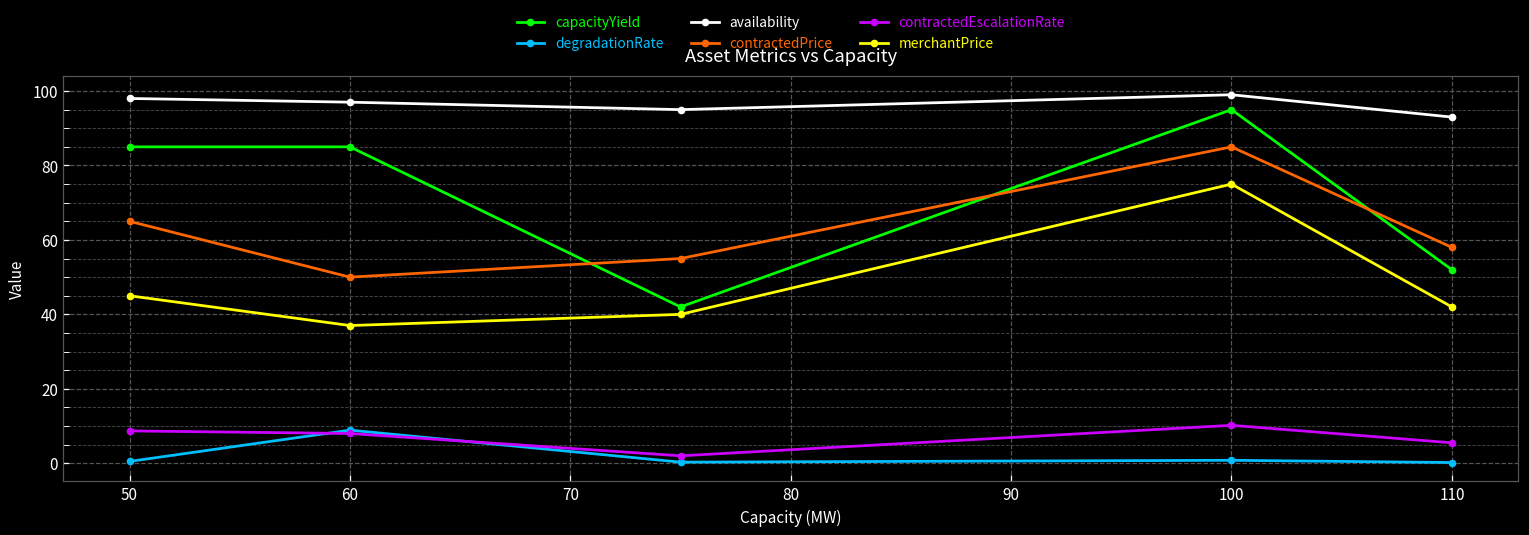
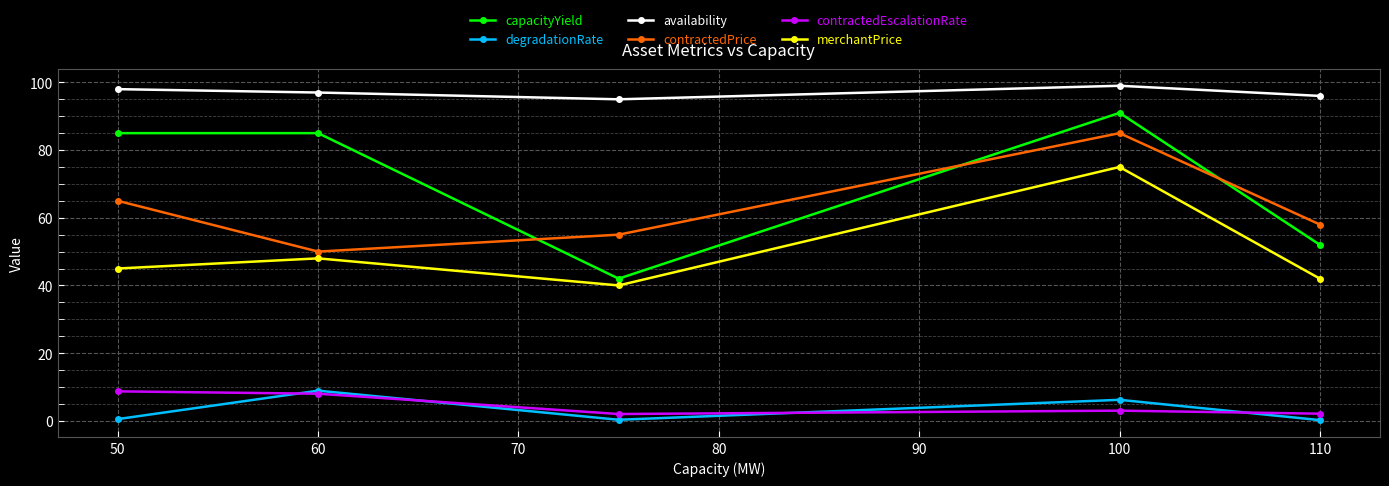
  {
    "capacityYield": {
      "50": 85,
      "60": 85,
-     "100": 95,
+     "100": 91,
      "110": 52
    },
    "degradationRate": {
      "50": 1,
      "60": 9,
-     "100": 1,
+     "100": 6,
      "110": 0
    },
    "availability": {
      "50": 98,
      "60": 97,
      "100": 99,
-     "110": 93
+     "110": 96
    },
    "contractedPrice": {
      "50": 65,
      "60": 50,
      "100": 85,
      "110": 58
    },
    "contractedEscalationRate": {
      "50": 9,
      "60": 8,
-     "100": 10,
-     "110": 6
+     "100": 3,
+     "110": 2
    },
    "merchantPrice": {
      "50": 45,
-     "60": 37,
+     "60": 48,
      "100": 75,
      "110": 42
    }
  }
